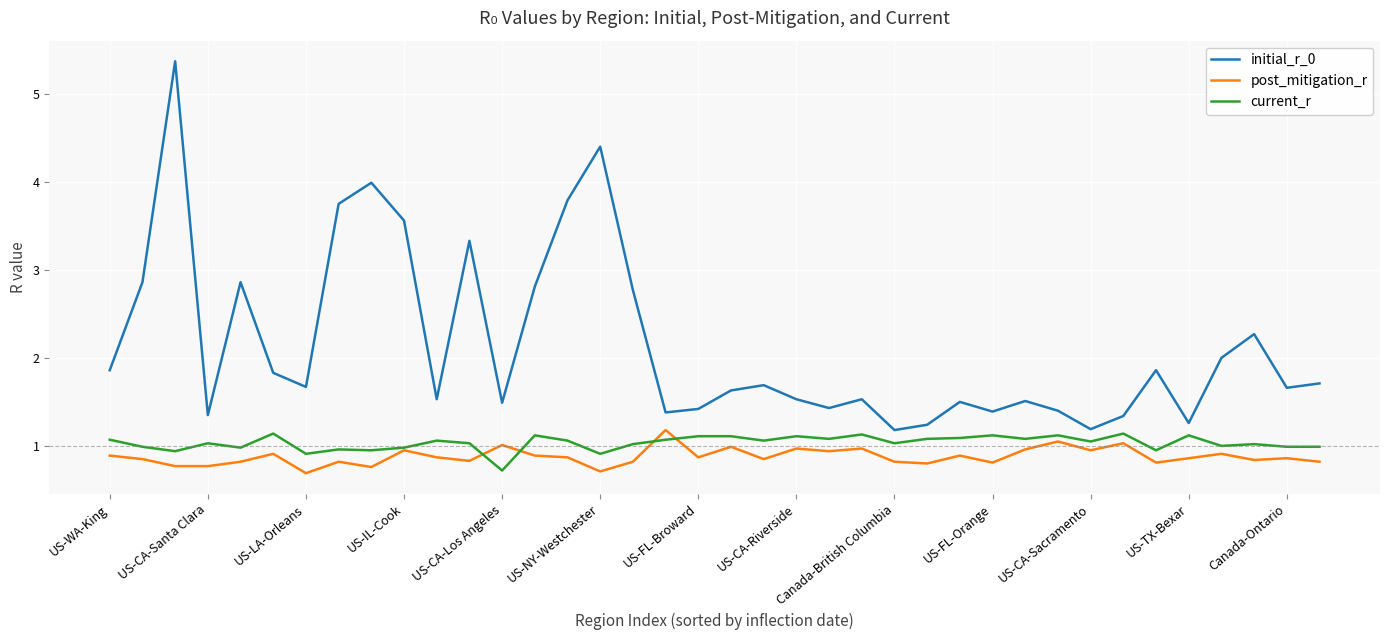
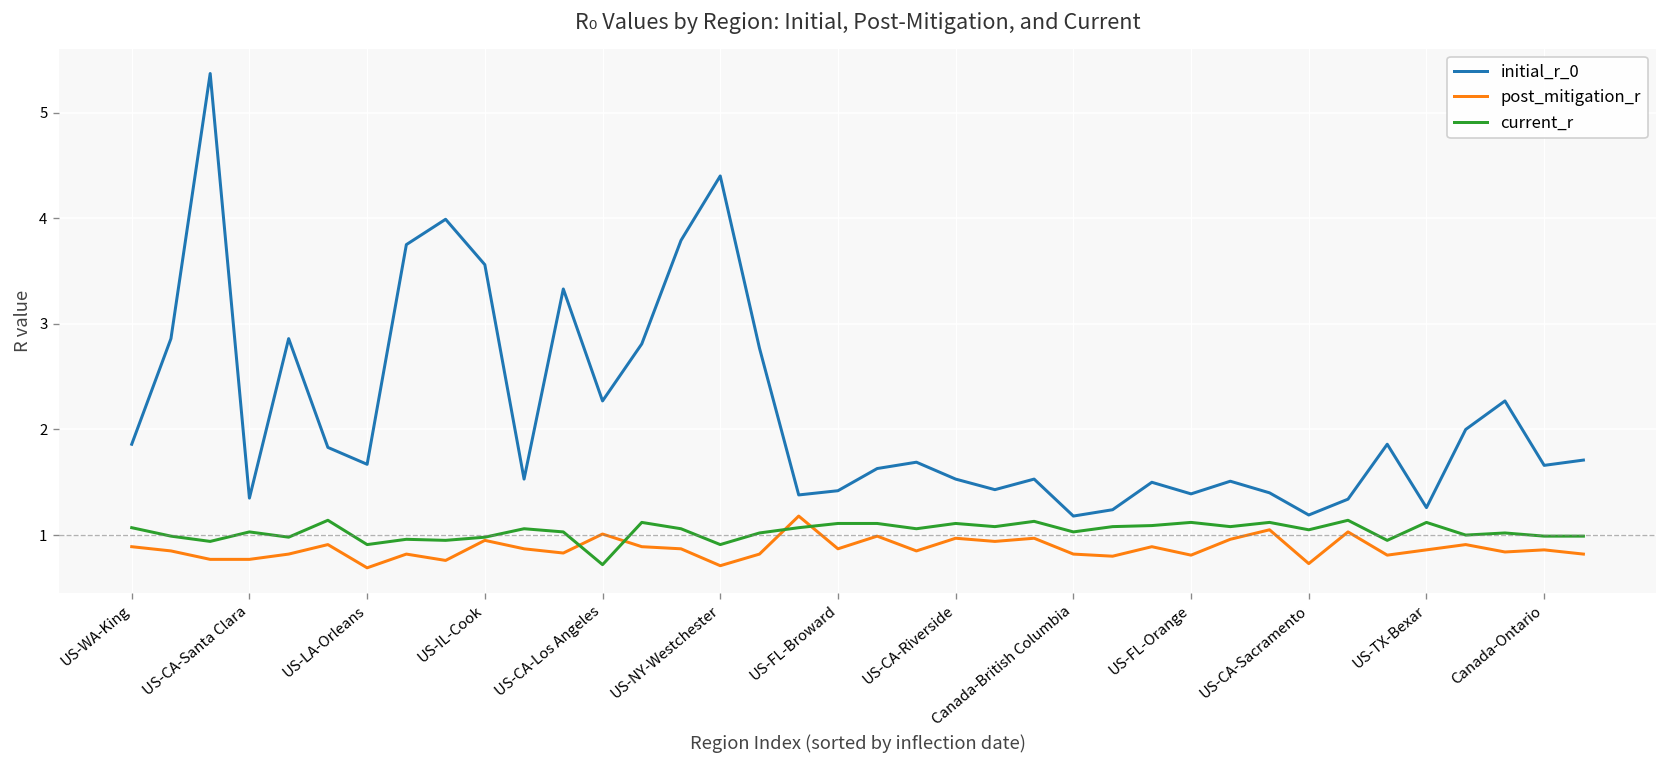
  {
    "initial_r_0": {
      "US-CA-Santa Clara": 1.4,
      "US-IL-Cook": 3.6,
-     "US-CA-Los Angeles": 1.5,
+     "US-CA-Los Angeles": 2.3,
      "US-CA-Sacramento": 1.2,
      "US-TX-Bexar": 1.3
    },
    "post_mitigation_r": {
      "US-CA-Santa Clara": 0.8,
      "US-IL-Cook": 1.0,
      "US-CA-Los Angeles": 1.0,
-     "US-CA-Sacramento": 1.0,
+     "US-CA-Sacramento": 0.7,
      "US-TX-Bexar": 0.9
    },
    "current_r": {
      "US-CA-Santa Clara": 1.0,
      "US-IL-Cook": 1.0,
      "US-CA-Los Angeles": 0.7,
      "US-CA-Sacramento": 1.1,
      "US-TX-Bexar": 1.1
    }
  }
